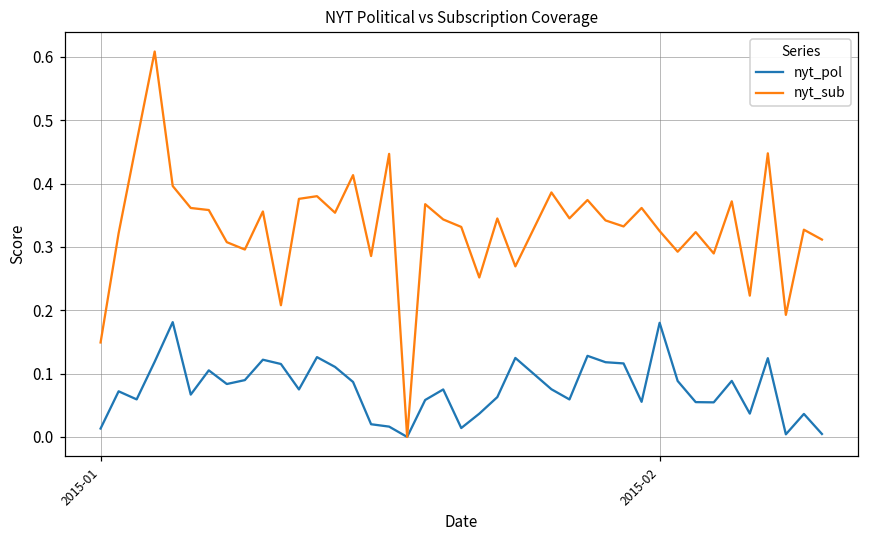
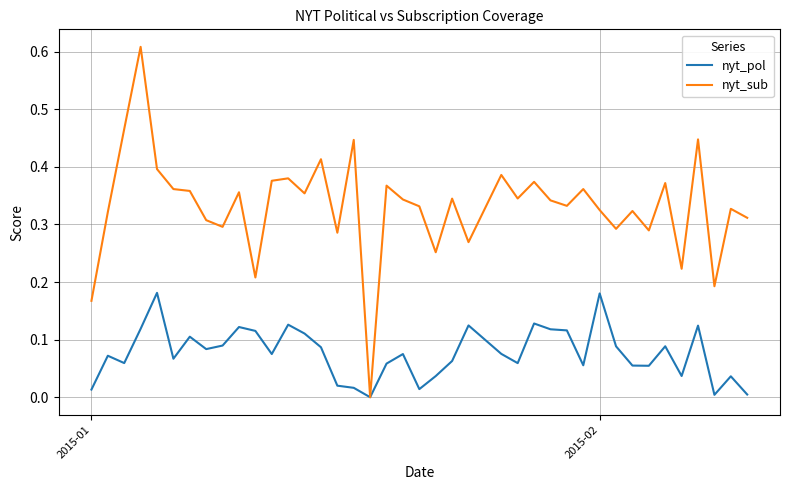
  {
    "nyt_pol": {
      "2015-01": 0.01,
      "2015-02": 0.18
    },
    "nyt_sub": {
-     "2015-01": 0.15,
+     "2015-01": 0.17,
      "2015-02": 0.33
    }
  }
